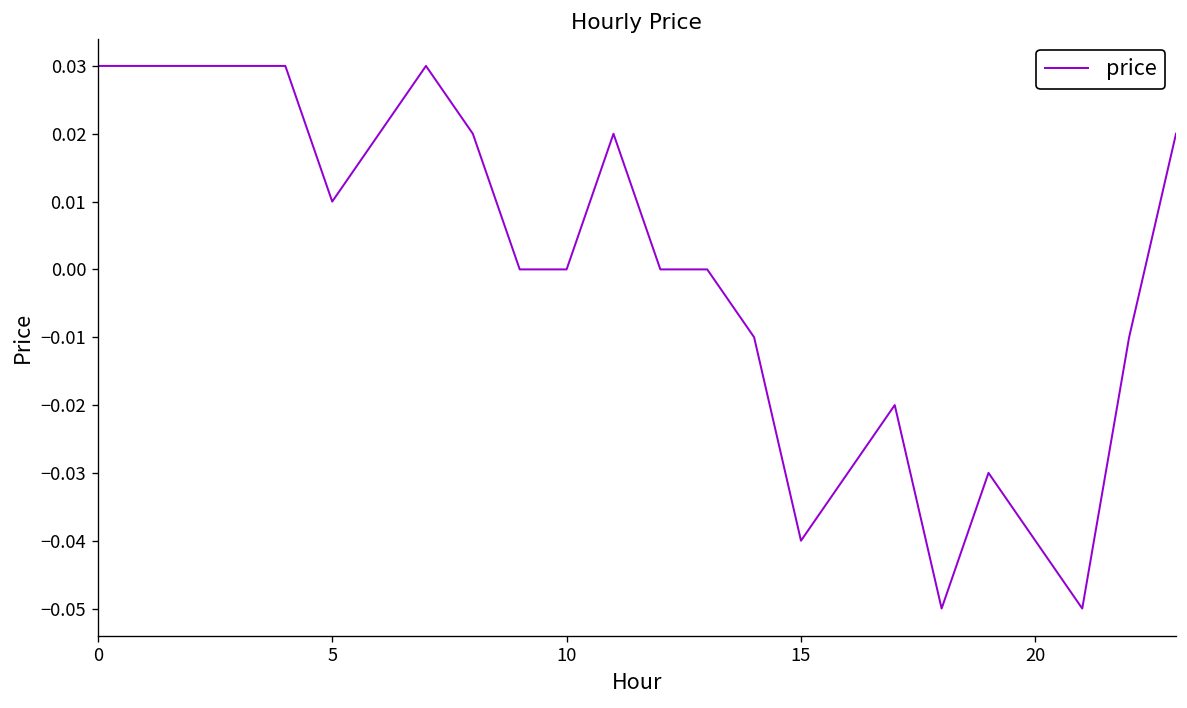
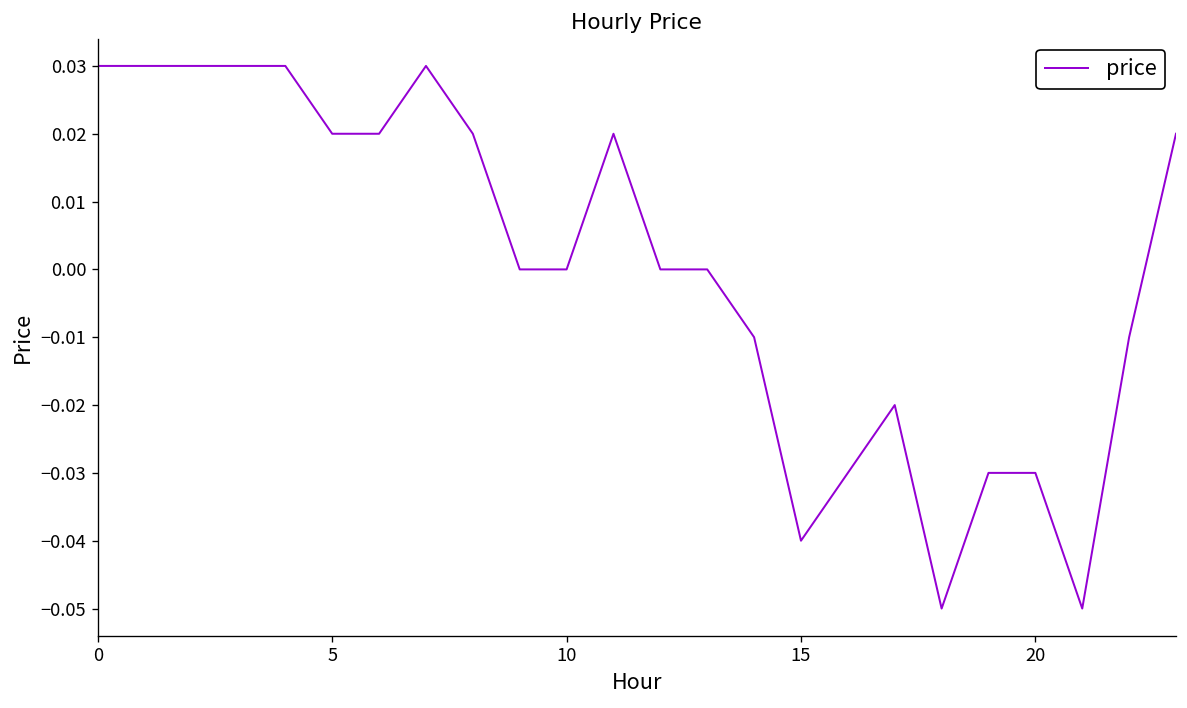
  {
    "0": 0.03,
-   "5": 0.01,
+   "5": 0.02,
    "10": 0.00,
    "15": -0.04,
-   "20": -0.04
+   "20": -0.03
  }
